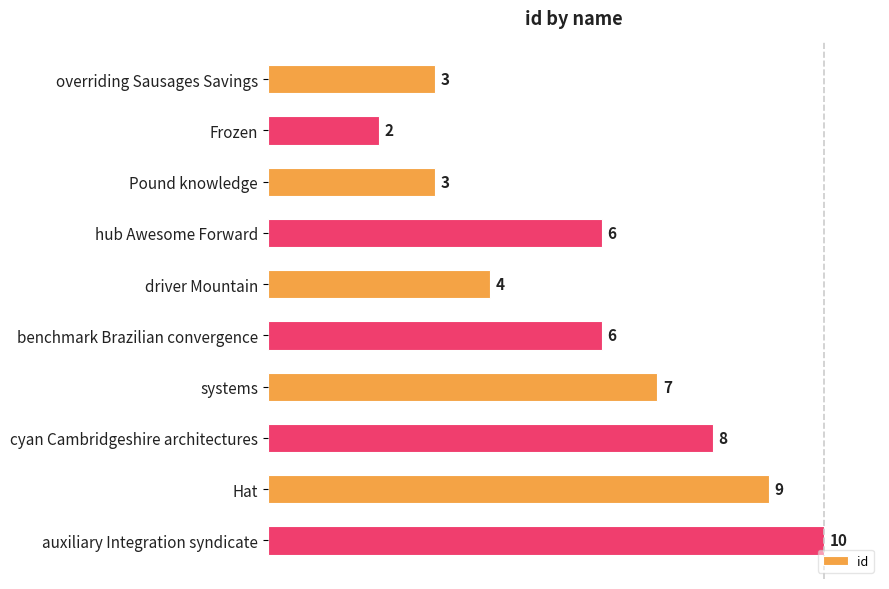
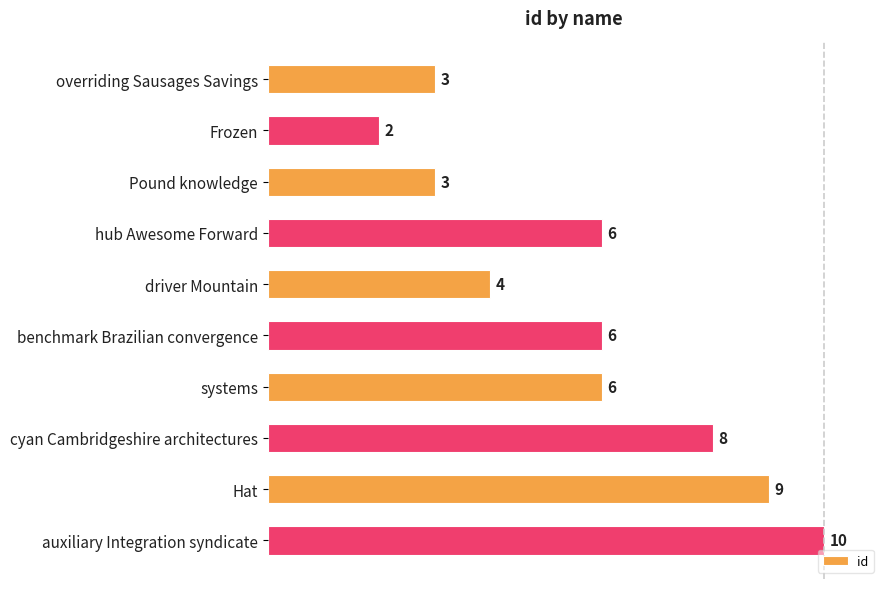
  {
    "overriding Sausages Savings": 3,
    "Frozen": 2,
    "Pound knowledge": 3,
    "hub Awesome Forward": 6,
    "driver Mountain": 4,
    "benchmark Brazilian convergence": 6,
-   "systems": 7,
+   "systems": 6,
    "cyan Cambridgeshire architectures": 8,
    "Hat": 9,
    "auxiliary Integration syndicate": 10
  }
